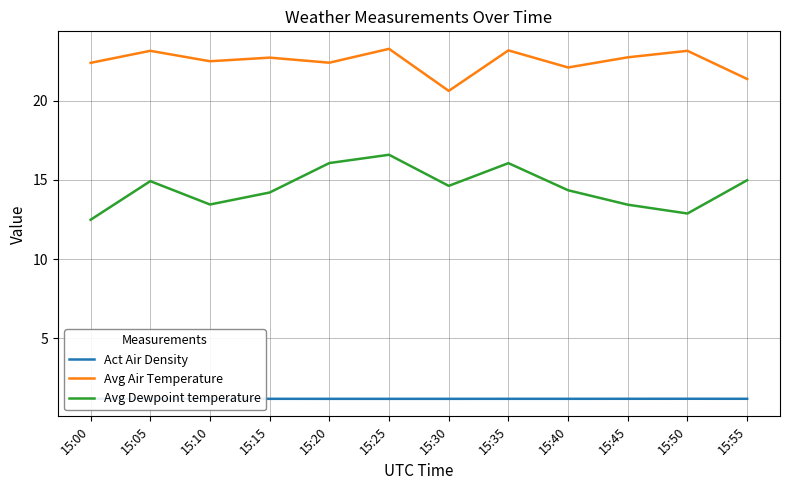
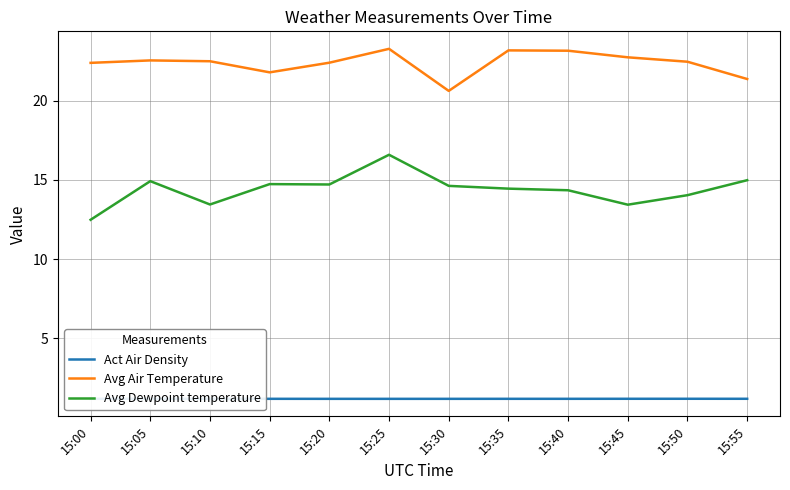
  {
    "Act Air Density": {
      "15:15": 1.2,
      "15:20": 1.2,
      "15:25": 1.2,
      "15:30": 1.2,
      "15:35": 1.2,
      "15:40": 1.2,
      "15:45": 1.2,
      "15:50": 1.2,
      "15:55": 1.2
    },
    "Avg Air Temperature": {
      "15:00": 22.4,
-     "15:05": 23.1,
+     "15:05": 22.5,
      "15:10": 22.5,
-     "15:15": 22.7,
+     "15:15": 21.8,
      "15:20": 22.4,
      "15:25": 23.3,
      "15:30": 20.6,
      "15:35": 23.2,
-     "15:40": 22.1,
+     "15:40": 23.1,
      "15:45": 22.7,
-     "15:50": 23.1,
+     "15:50": 22.4,
      "15:55": 21.4
    },
    "Avg Dewpoint temperature": {
      "15:00": 12.5,
      "15:05": 14.9,
      "15:10": 13.4,
-     "15:15": 14.2,
-     "15:20": 16.1,
+     "15:15": 14.7,
+     "15:20": 14.7,
      "15:25": 16.6,
      "15:30": 14.6,
-     "15:35": 16.1,
+     "15:35": 14.4,
      "15:40": 14.3,
      "15:45": 13.4,
-     "15:50": 12.9,
+     "15:50": 14.0,
      "15:55": 15.0
    }
  }
